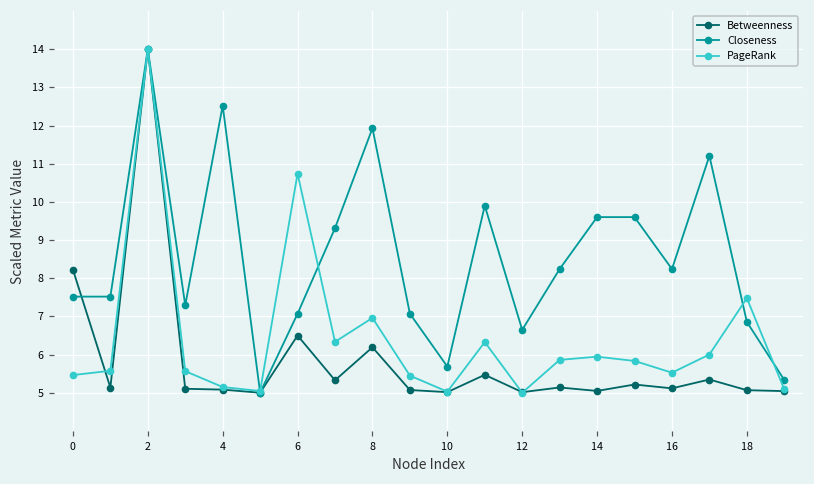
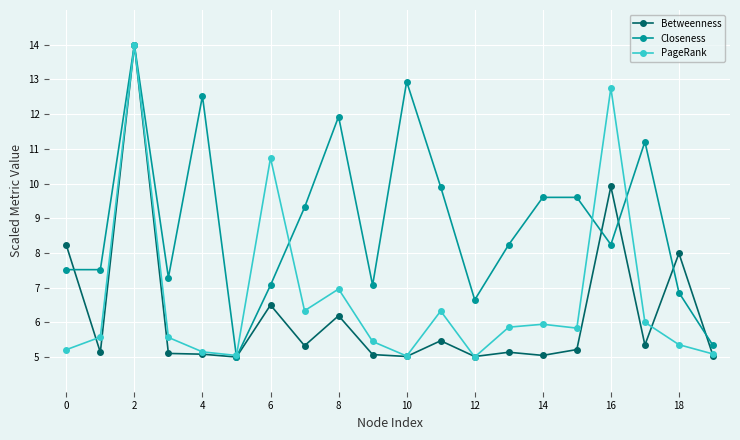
  {
    "Betweenness": {
      "0": 8.2,
      "6": 6.5,
      "8": 6.2,
      "14": 5.0,
-     "16": 5.1,
-     "18": 5.1
+     "16": 9.9,
+     "18": 8.0
    },
    "Closeness": {
      "0": 7.5,
      "4": 12.5,
      "6": 7.1,
      "8": 11.9,
-     "10": 5.7,
+     "10": 12.9,
      "12": 6.6,
      "14": 9.6,
      "16": 8.2,
      "18": 6.9
    },
    "PageRank": {
-     "0": 5.5,
+     "0": 5.2,
      "6": 10.7,
      "8": 7.0,
      "14": 5.9,
-     "16": 5.5,
-     "18": 7.5
+     "16": 12.8,
+     "18": 5.4
    }
  }
